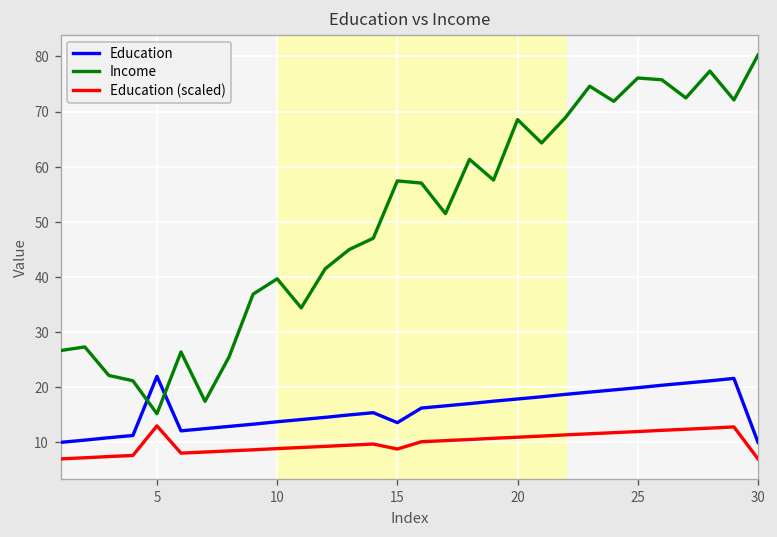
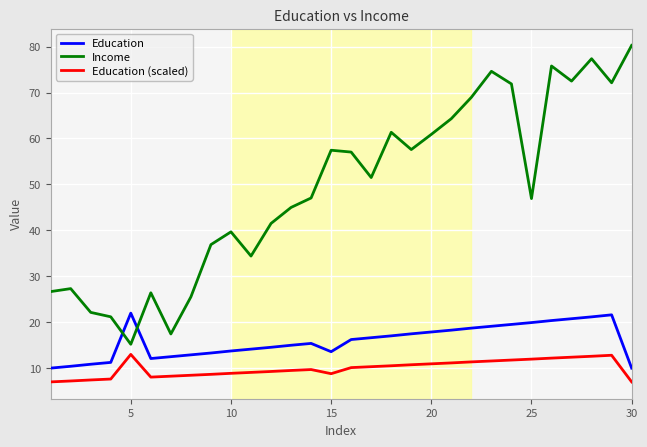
  {
    "Education": {
      "5": 22,
      "10": 14,
      "15": 14,
      "20": 18,
      "25": 20,
      "30": 10
    },
    "Income": {
      "5": 15,
      "10": 40,
      "15": 57,
-     "20": 69,
-     "25": 76,
+     "20": 61,
+     "25": 47,
      "30": 80
    },
    "Education (scaled)": {
      "5": 13,
      "10": 9,
      "15": 9,
      "20": 11,
      "25": 12,
      "30": 7
    }
  }
